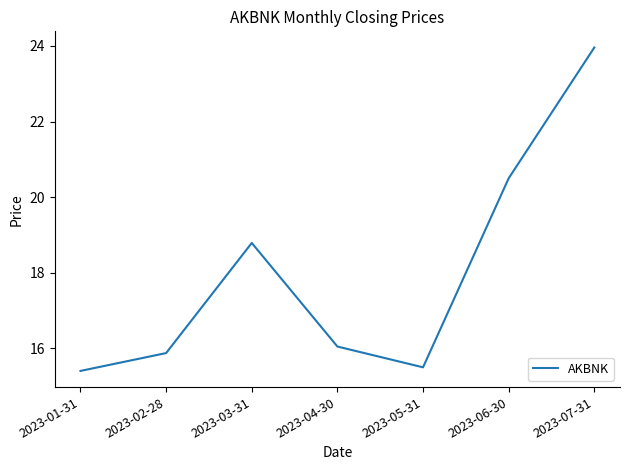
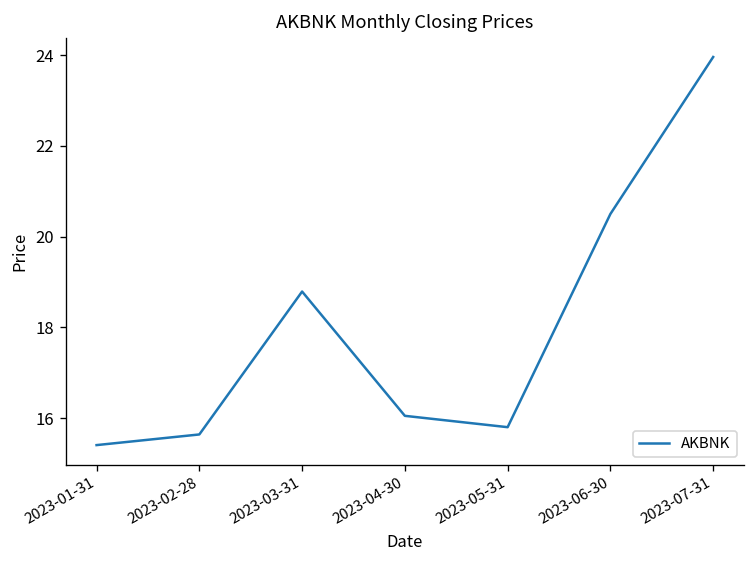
  {
    "2023-01-31": 15.4,
-   "2023-02-28": 15.9,
+   "2023-02-28": 15.6,
    "2023-03-31": 18.8,
    "2023-04-30": 16.1,
-   "2023-05-31": 15.5,
+   "2023-05-31": 15.8,
    "2023-06-30": 20.5,
    "2023-07-31": 24.0
  }
